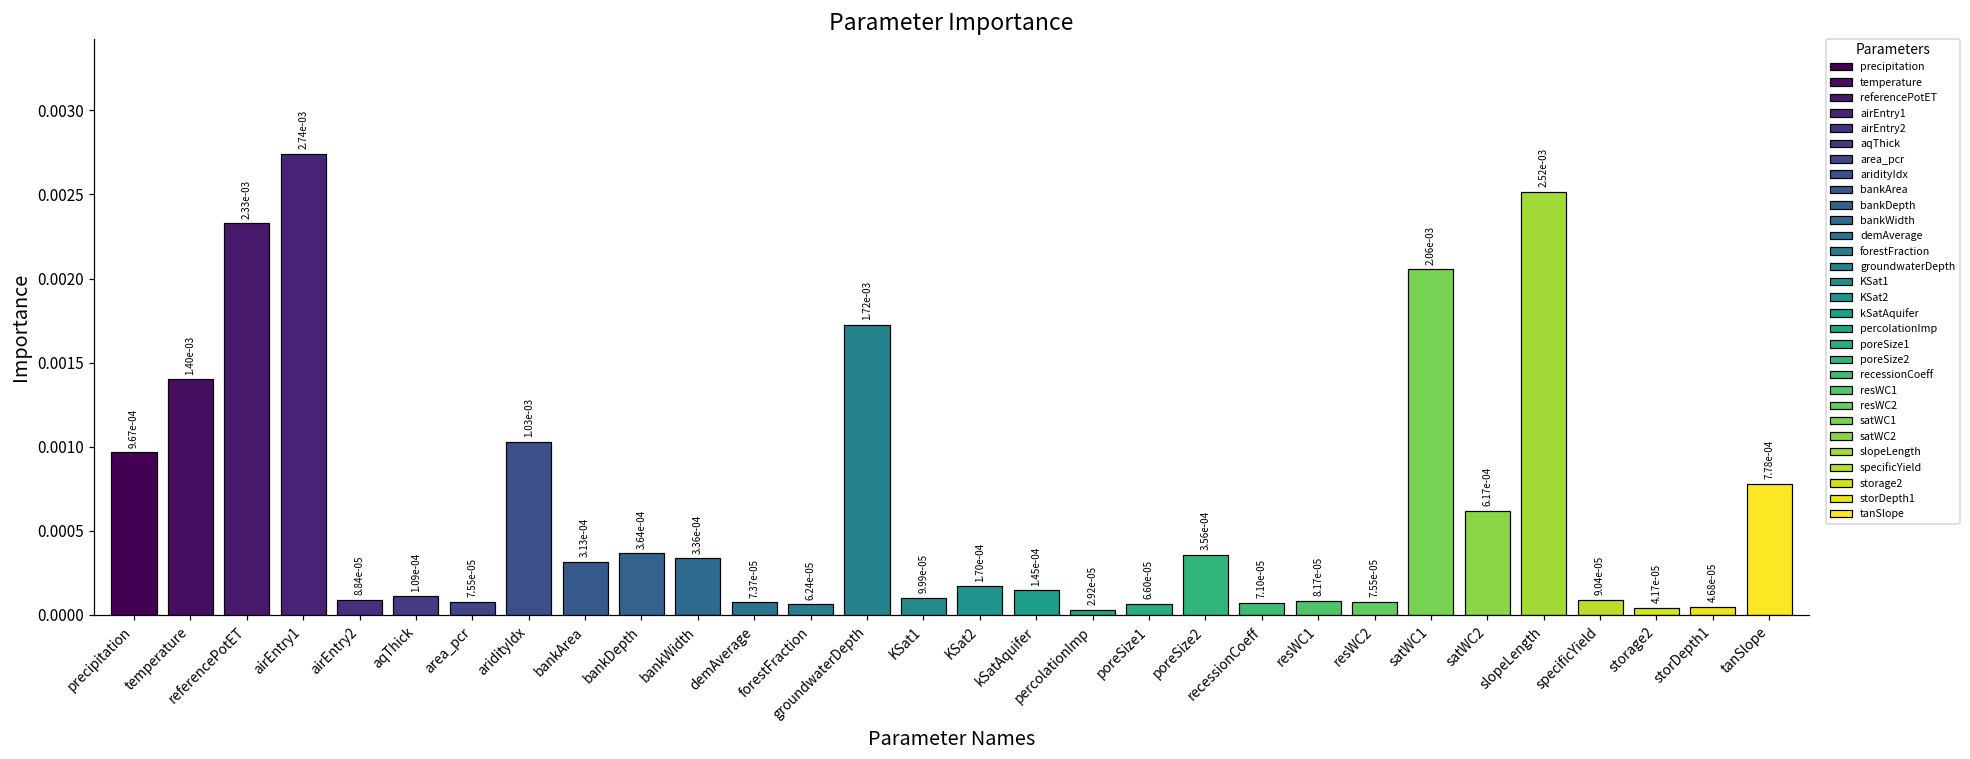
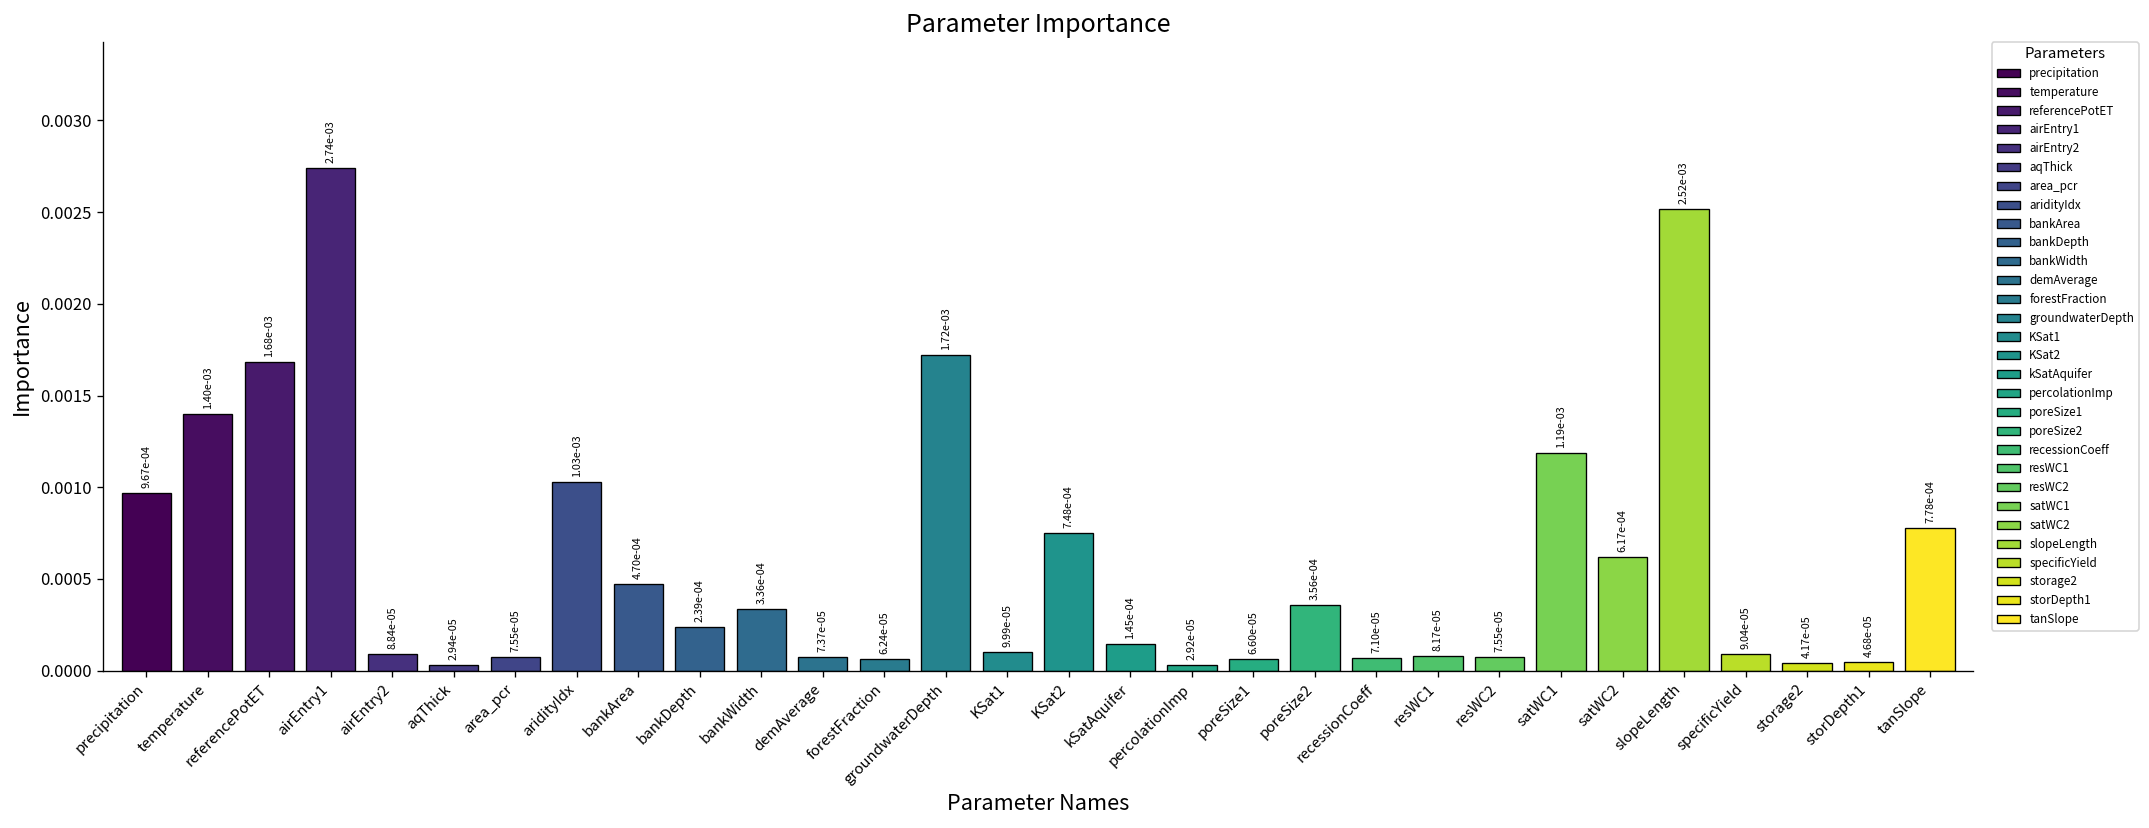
  {
    "precipitation": "9.67e-04",
    "temperature": "1.40e-03",
-   "referencePotET": "2.33e-03",
+   "referencePotET": "1.68e-03",
    "airEntry1": "2.74e-03",
    "airEntry2": "8.84e-05",
-   "aqThick": "1.09e-04",
+   "aqThick": "2.94e-05",
    "area_pcr": "7.55e-05",
    "aridityIdx": "1.03e-03",
-   "bankArea": "3.13e-04",
-   "bankDepth": "3.64e-04",
+   "bankArea": "4.70e-04",
+   "bankDepth": "2.39e-04",
    "bankWidth": "3.36e-04",
    "demAverage": "7.37e-05",
    "forestFraction": "6.24e-05",
    "groundwaterDepth": "1.72e-03",
    "KSat1": "9.99e-05",
-   "KSat2": "1.70e-04",
+   "KSat2": "7.48e-04",
    "kSatAquifer": "1.45e-04",
    "percolationImp": "2.92e-05",
    "poreSize1": "6.60e-05",
    "poreSize2": "3.56e-04",
    "recessionCoeff": "7.10e-05",
    "resWC1": "8.17e-05",
    "resWC2": "7.55e-05",
-   "satWC1": "2.06e-03",
+   "satWC1": "1.19e-03",
    "satWC2": "6.17e-04",
    "slopeLength": "2.52e-03",
    "specificYield": "9.04e-05",
    "storage2": "4.17e-05",
    "storDepth1": "4.68e-05",
    "tanSlope": "7.78e-04"
  }
